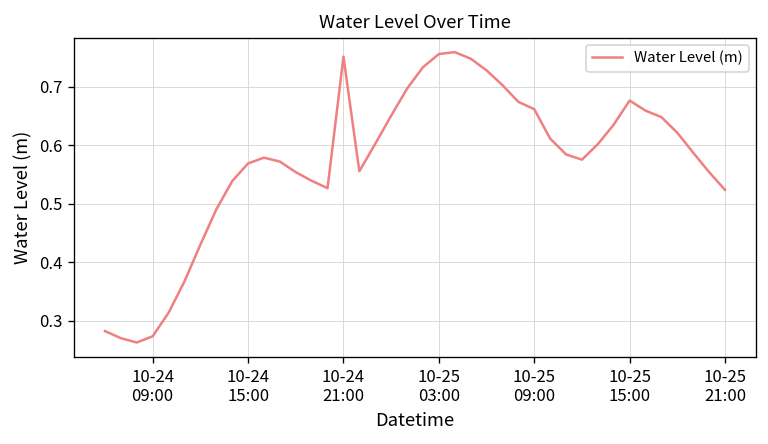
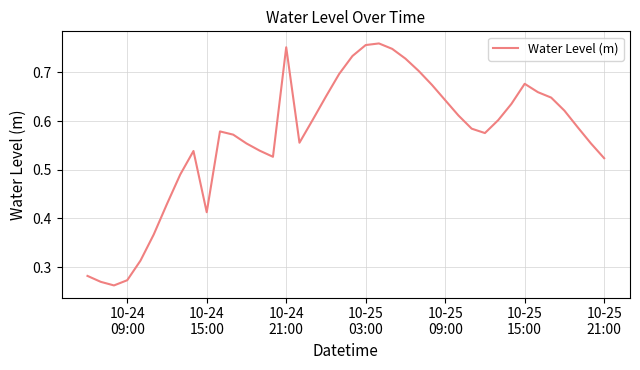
  {
    "10-24 09:00": 0.27,
-   "10-24 15:00": 0.57,
+   "10-24 15:00": 0.41,
    "10-24 21:00": 0.75,
    "10-25 03:00": 0.76,
-   "10-25 09:00": 0.66,
+   "10-25 09:00": 0.64,
    "10-25 15:00": 0.68,
    "10-25 21:00": 0.52
  }
